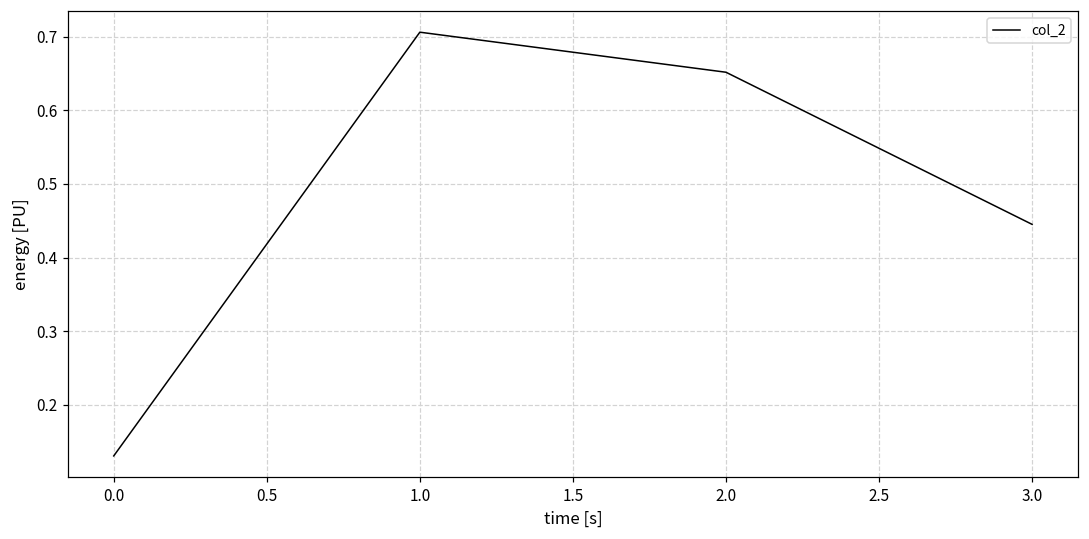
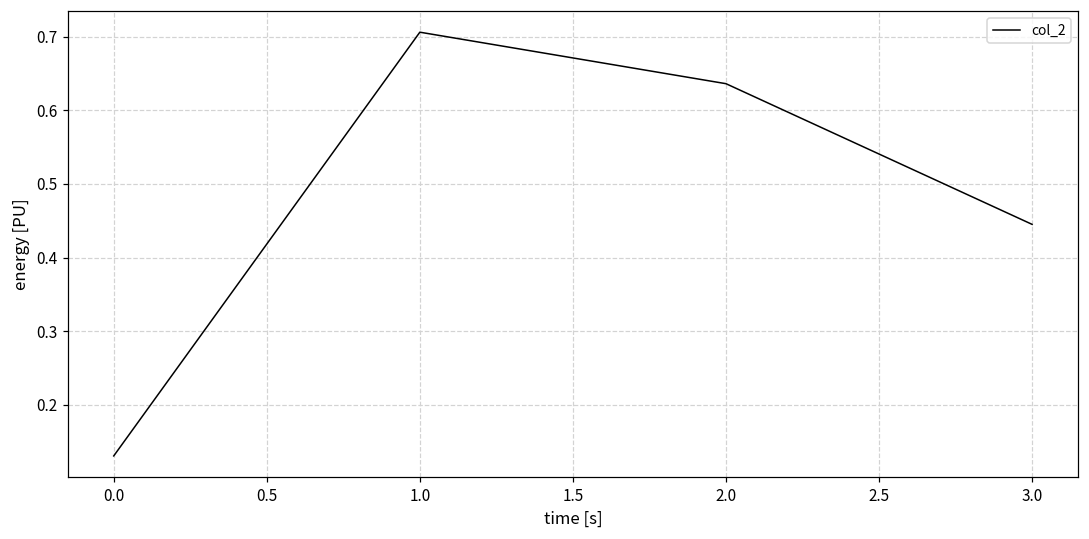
  {
    "0.0": 0.13,
    "1.0": 0.71,
-   "2.0": 0.65,
+   "2.0": 0.64,
    "3.0": 0.45
  }
